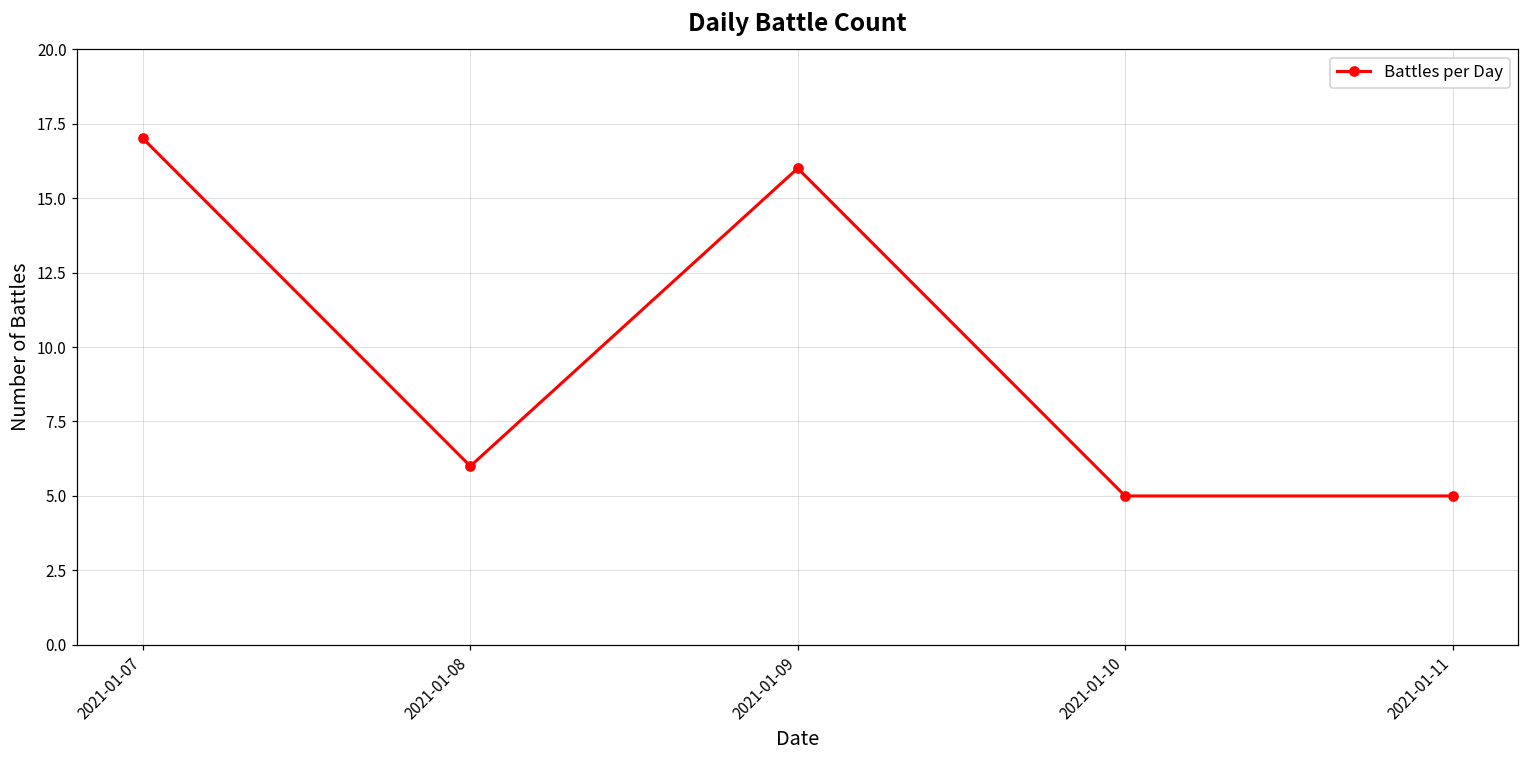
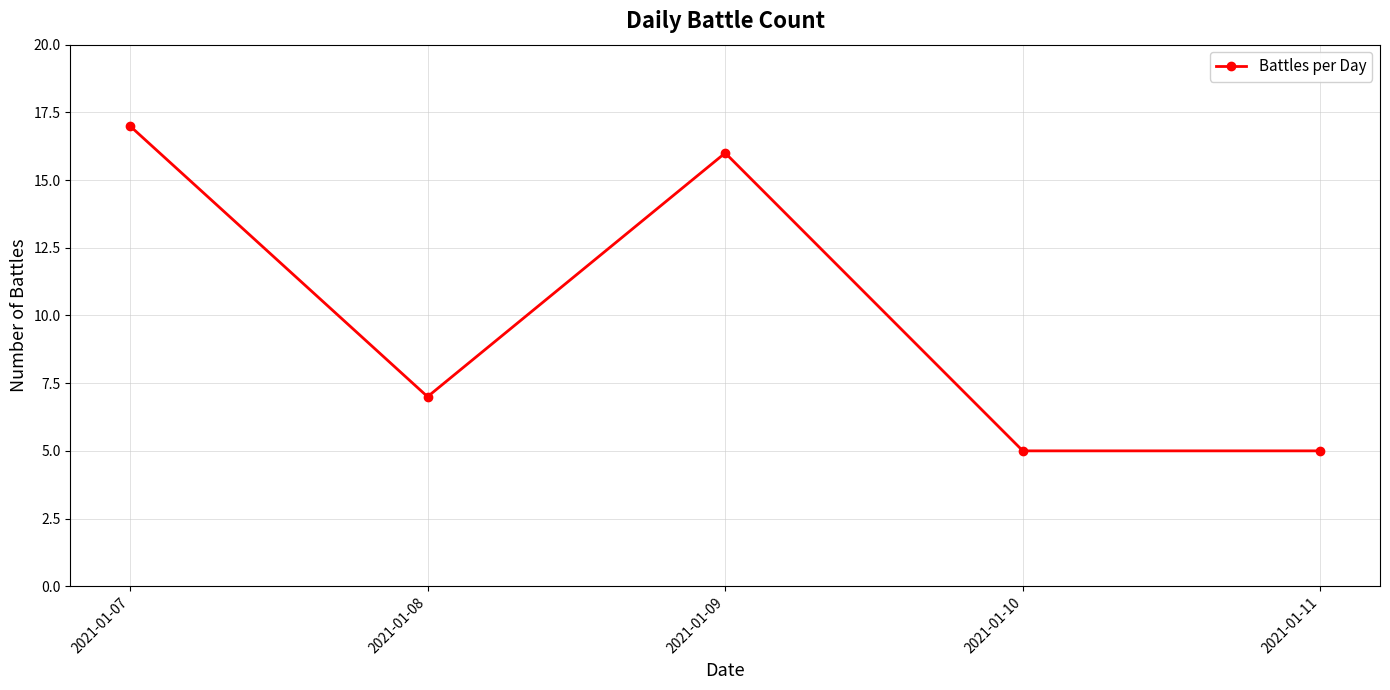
  {
    "2021-01-07": 17,
-   "2021-01-08": 6,
+   "2021-01-08": 7,
    "2021-01-09": 16,
    "2021-01-10": 5,
    "2021-01-11": 5
  }
